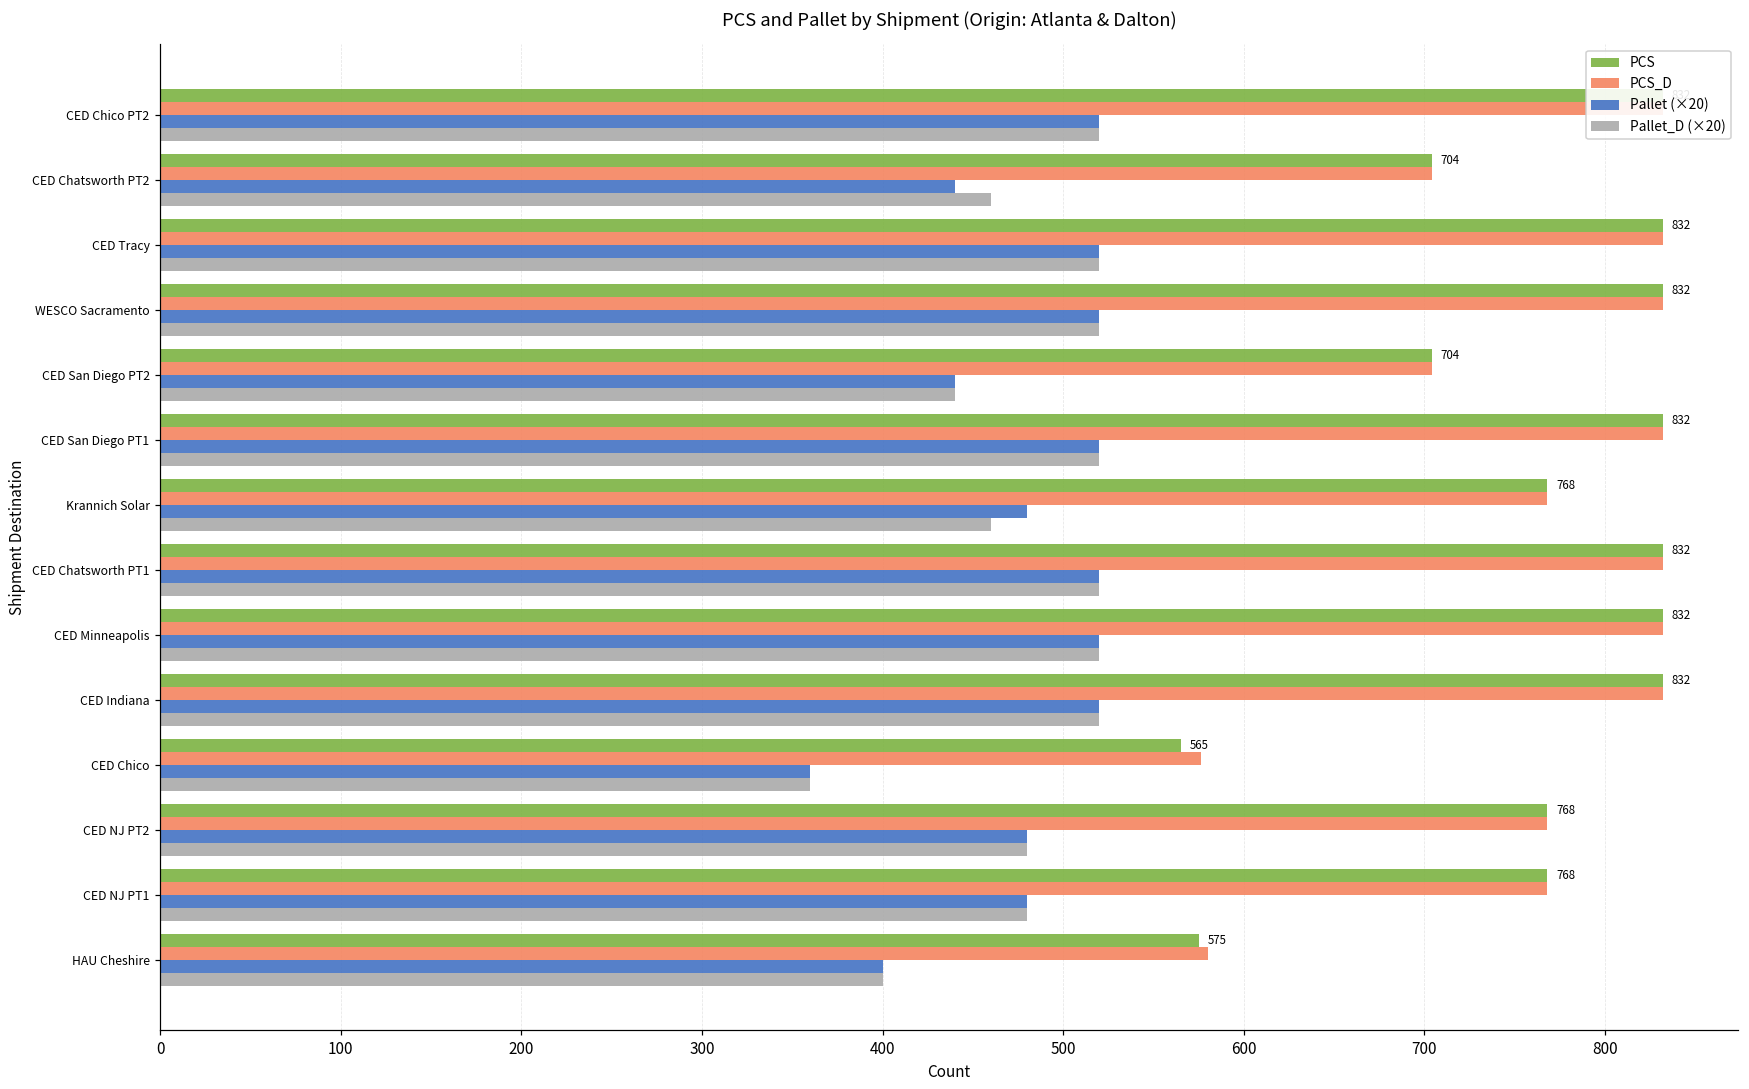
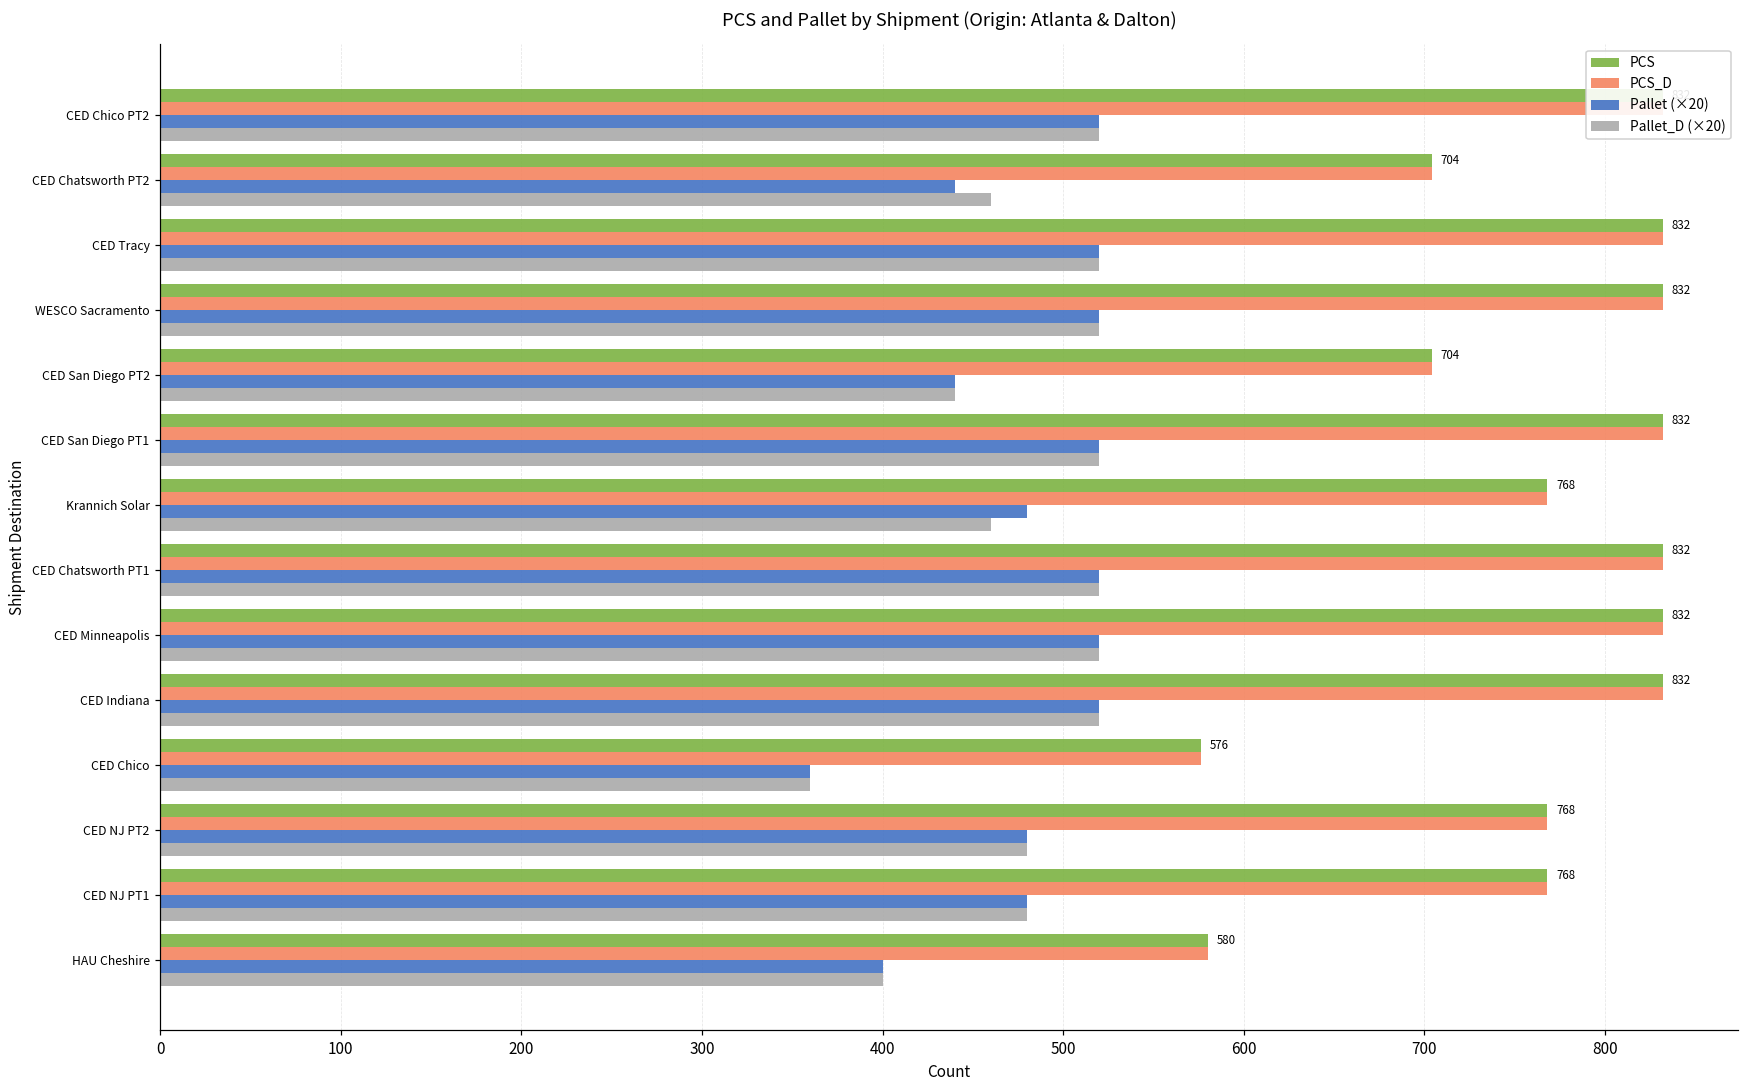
  {
    "PCS": {
      "CED Chatsworth PT2": 704,
      "CED Tracy": 832,
      "WESCO Sacramento": 832,
      "CED San Diego PT2": 704,
      "CED San Diego PT1": 832,
      "Krannich Solar": 768,
      "CED Chatsworth PT1": 832,
      "CED Minneapolis": 832,
      "CED Indiana": 832,
-     "CED Chico": 565,
+     "CED Chico": 576,
      "CED NJ PT2": 768,
      "CED NJ PT1": 768,
-     "HAU Cheshire": 575
+     "HAU Cheshire": 580
    },
    "Pallet (×20)": {
      "CED Chico PT2": 520,
      "CED Chatsworth PT2": 440,
      "CED Tracy": 520,
      "WESCO Sacramento": 520,
      "CED San Diego PT2": 440,
      "CED San Diego PT1": 520,
      "Krannich Solar": 480,
      "CED Chatsworth PT1": 520,
      "CED Minneapolis": 520,
      "CED Indiana": 520,
      "CED Chico": 360,
      "CED NJ PT2": 480,
      "CED NJ PT1": 480,
      "HAU Cheshire": 400
    },
    "Pallet_D (×20)": {
      "CED Chico PT2": 520,
      "CED Chatsworth PT2": 460,
      "CED Tracy": 520,
      "WESCO Sacramento": 520,
      "CED San Diego PT2": 440,
      "CED San Diego PT1": 520,
      "Krannich Solar": 460,
      "CED Chatsworth PT1": 520,
      "CED Minneapolis": 520,
      "CED Indiana": 520,
      "CED Chico": 360,
      "CED NJ PT2": 480,
      "CED NJ PT1": 480,
      "HAU Cheshire": 400
    }
  }
